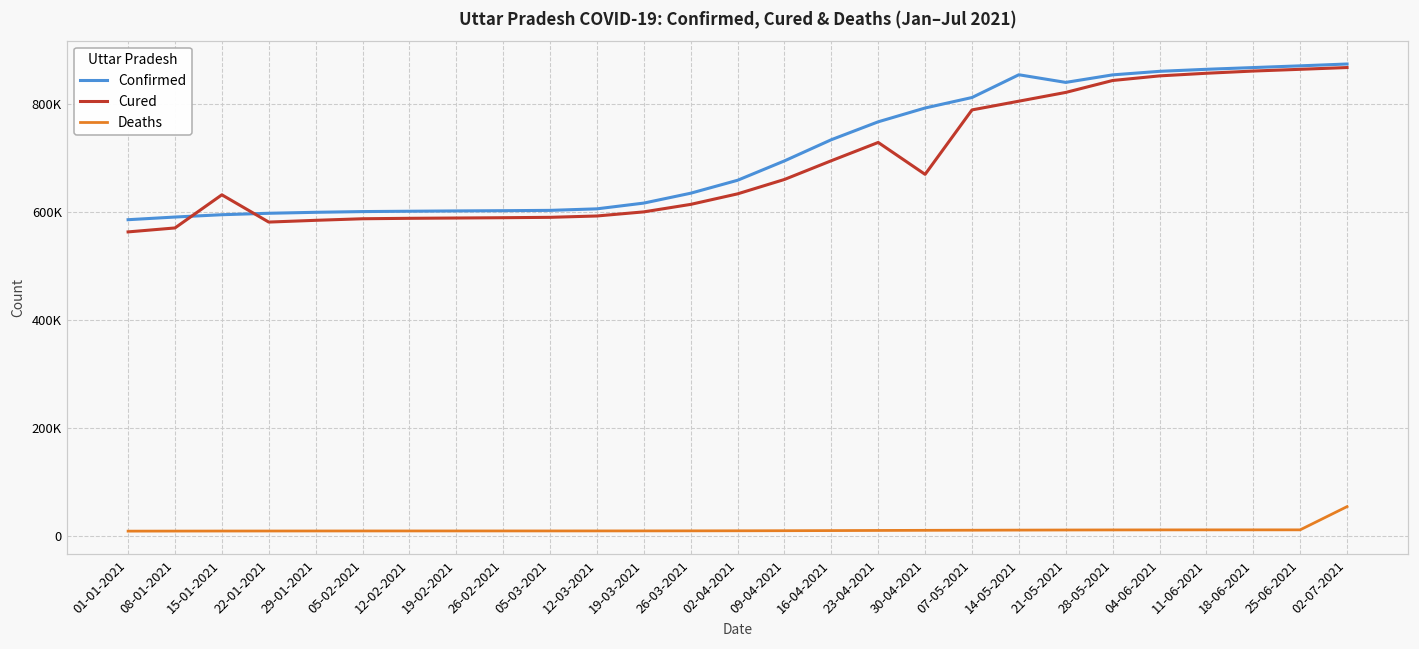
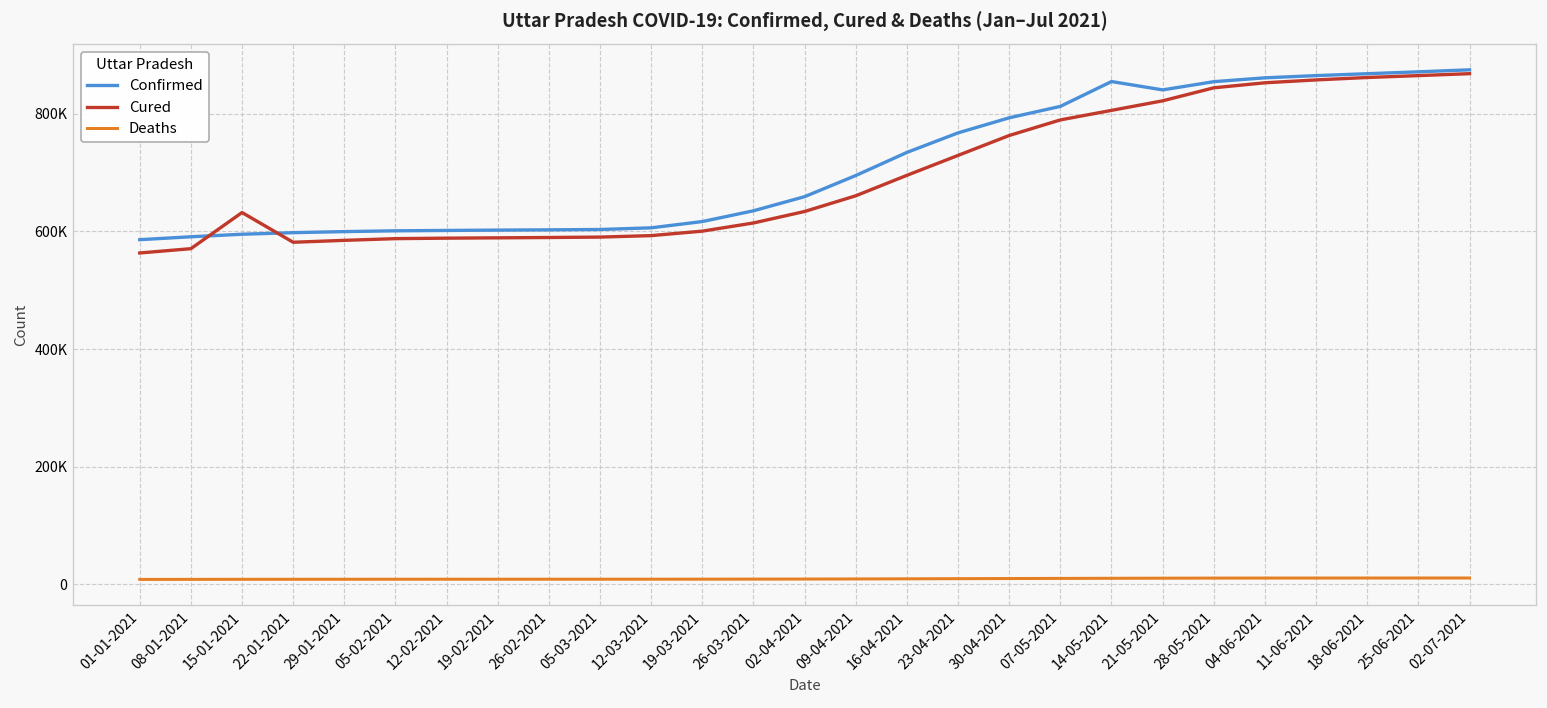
  {
    "Confirmed": {
      "01-01-2021": 590000,
      "08-01-2021": 590000,
      "15-01-2021": 600000,
      "22-01-2021": 600000,
      "29-01-2021": 600000,
      "05-02-2021": 600000,
      "12-02-2021": 600000,
      "19-02-2021": 600000,
      "26-02-2021": 600000,
      "05-03-2021": 600000,
      "12-03-2021": 610000,
      "19-03-2021": 620000,
      "26-03-2021": 640000,
      "02-04-2021": 660000,
      "09-04-2021": 690000,
      "16-04-2021": 730000,
      "23-04-2021": 770000,
      "30-04-2021": 790000,
      "07-05-2021": 810000,
      "14-05-2021": 850000,
      "21-05-2021": 840000,
      "28-05-2021": 850000,
      "04-06-2021": 860000,
      "11-06-2021": 860000,
      "18-06-2021": 870000,
      "25-06-2021": 870000,
      "02-07-2021": 870000
    },
    "Cured": {
      "01-01-2021": 560000,
      "08-01-2021": 570000,
      "15-01-2021": 630000,
      "22-01-2021": 580000,
      "29-01-2021": 580000,
      "05-02-2021": 590000,
      "12-02-2021": 590000,
      "19-02-2021": 590000,
      "26-02-2021": 590000,
      "05-03-2021": 590000,
      "12-03-2021": 590000,
      "19-03-2021": 600000,
      "26-03-2021": 610000,
      "02-04-2021": 630000,
      "09-04-2021": 660000,
      "16-04-2021": 700000,
      "23-04-2021": 730000,
-     "30-04-2021": 670000,
+     "30-04-2021": 760000,
      "07-05-2021": 790000,
      "14-05-2021": 810000,
      "21-05-2021": 820000,
      "28-05-2021": 840000,
      "04-06-2021": 850000,
      "11-06-2021": 860000,
      "18-06-2021": 860000,
      "25-06-2021": 860000,
      "02-07-2021": 870000
    },
    "Deaths": {
      "01-01-2021": 10000,
      "08-01-2021": 10000,
      "15-01-2021": 10000,
      "22-01-2021": 10000,
      "29-01-2021": 10000,
      "05-02-2021": 10000,
      "12-02-2021": 10000,
      "19-02-2021": 10000,
      "26-02-2021": 10000,
      "05-03-2021": 10000,
      "12-03-2021": 10000,
      "19-03-2021": 10000,
      "26-03-2021": 10000,
      "02-04-2021": 10000,
      "09-04-2021": 10000,
      "16-04-2021": 10000,
      "23-04-2021": 10000,
      "30-04-2021": 10000,
      "07-05-2021": 10000,
      "14-05-2021": 10000,
      "21-05-2021": 10000,
      "28-05-2021": 10000,
      "04-06-2021": 10000,
      "11-06-2021": 10000,
      "18-06-2021": 10000,
      "25-06-2021": 10000,
-     "02-07-2021": 50000
+     "02-07-2021": 10000
    }
  }
